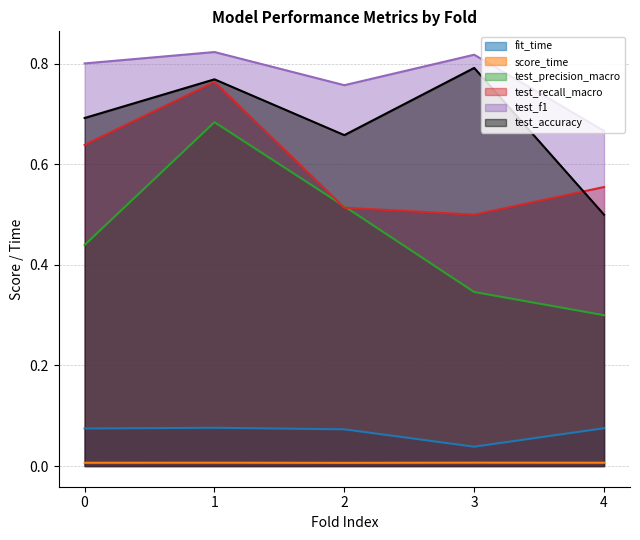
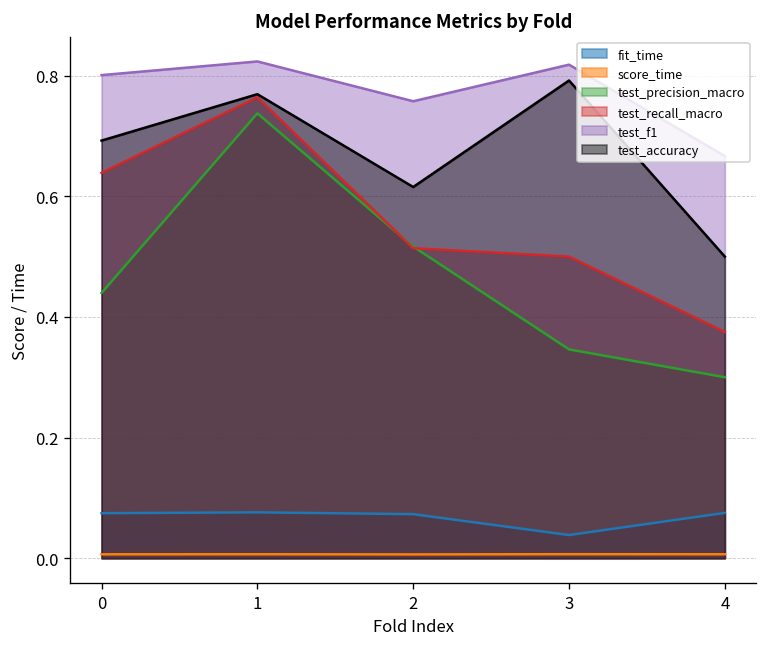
  {
    "fit_time": {
      "0": 0.07,
      "1": 0.08,
      "2": 0.07,
      "3": 0.04,
      "4": 0.08
    },
    "score_time": {
      "0": 0.01,
      "1": 0.01,
      "2": 0.01,
      "3": 0.01,
      "4": 0.01
    },
    "test_precision_macro": {
      "0": 0.44,
-     "1": 0.68,
+     "1": 0.74,
      "3": 0.35,
      "4": 0.30
    },
    "test_recall_macro": {
      "0": 0.64,
      "1": 0.76,
      "3": 0.50,
-     "4": 0.56
+     "4": 0.38
    },
    "test_f1": {
      "0": 0.80,
      "1": 0.82,
      "2": 0.76,
      "3": 0.82
    },
    "test_accuracy": {
      "0": 0.69,
      "1": 0.77,
-     "2": 0.66,
+     "2": 0.62,
      "3": 0.79,
      "4": 0.50
    }
  }
